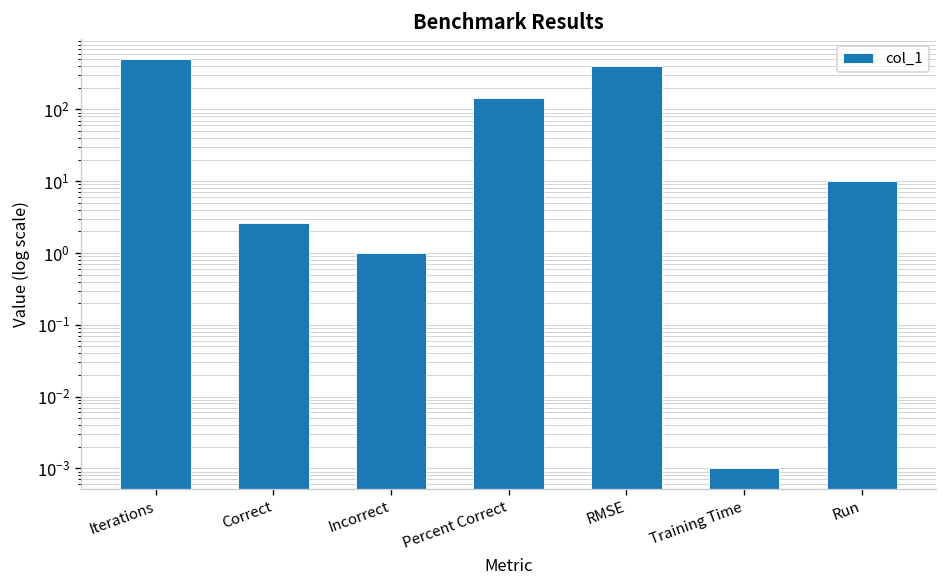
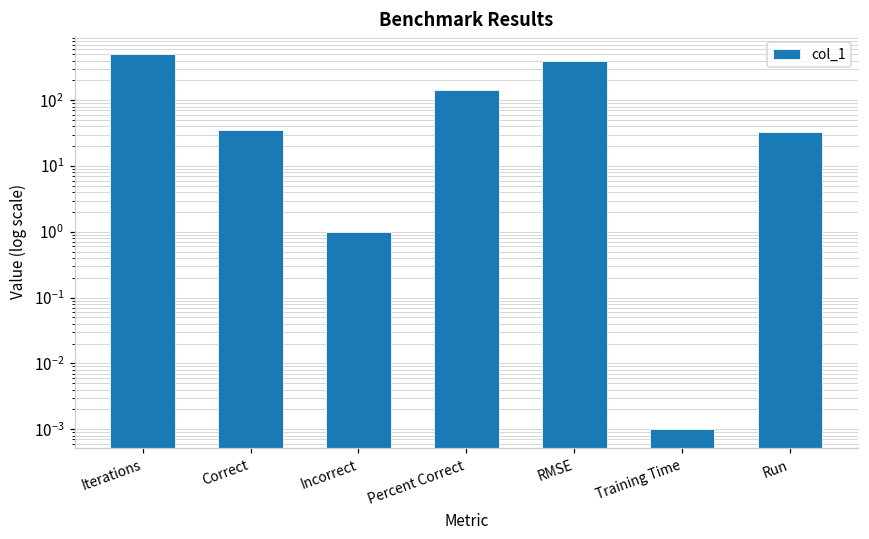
  {
    "Iterations": 500,
-   "Correct": 3,
+   "Correct": 40,
    "Incorrect": 1,
    "Percent Correct": 140,
    "RMSE": 400,
    "Training Time": 0.0010,
-   "Run": 10
+   "Run": 30
  }
